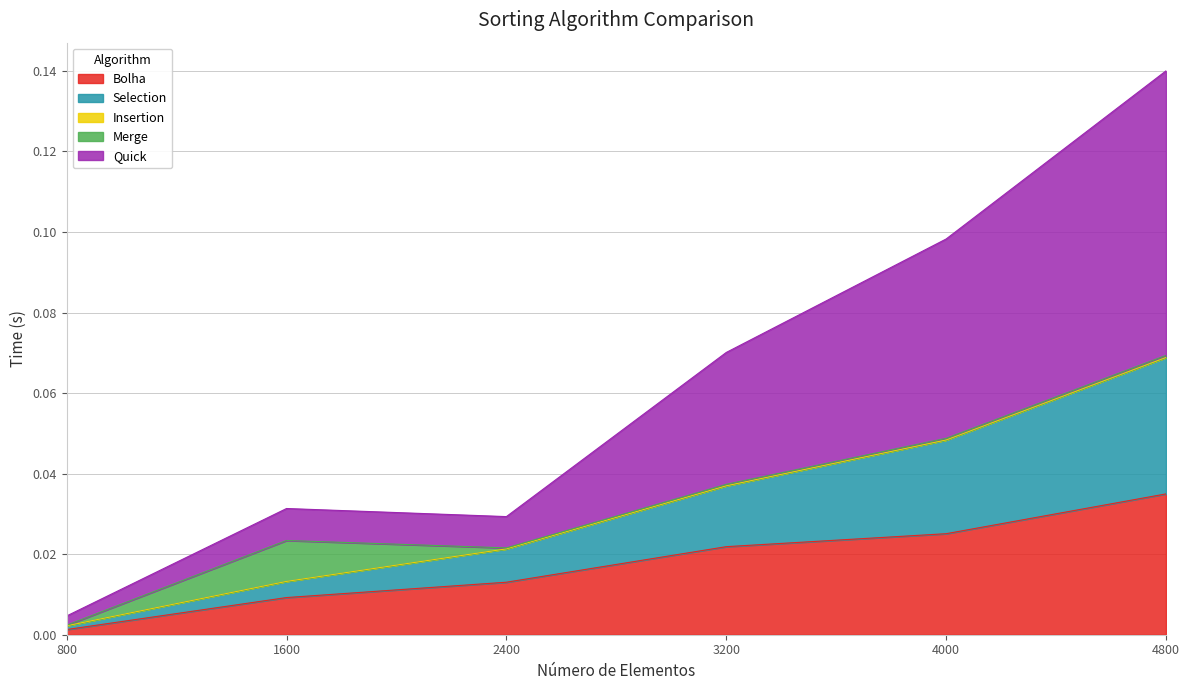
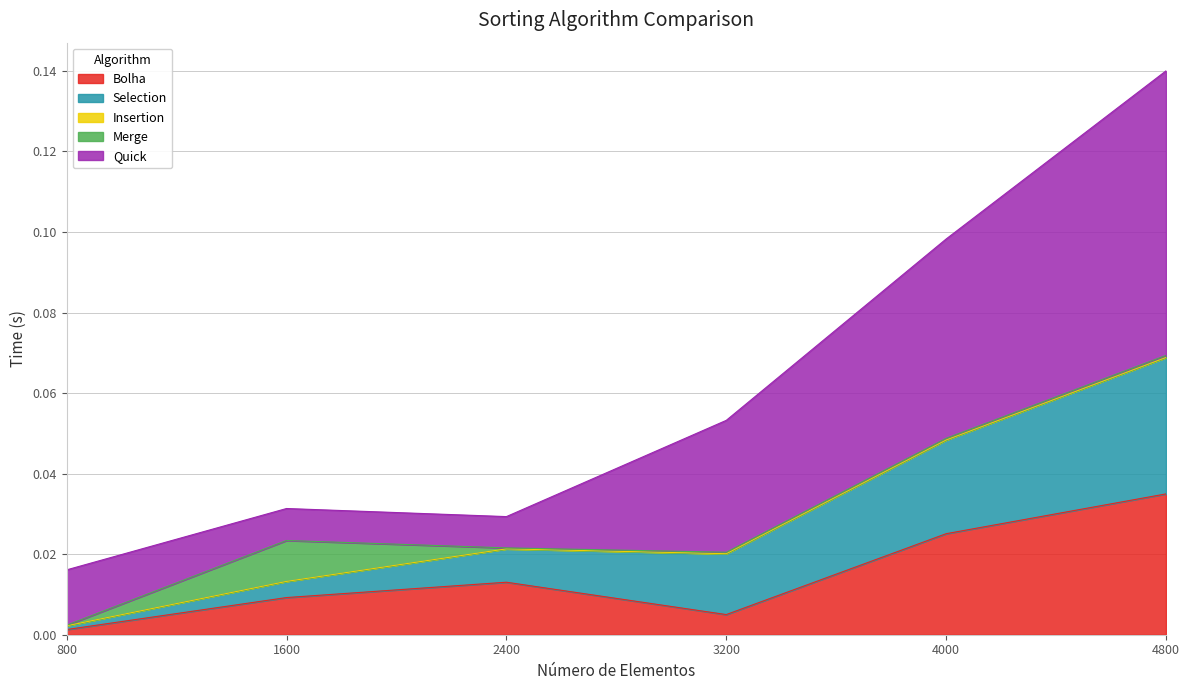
  {
    "Bolha": {
      "800": 0.001,
      "1600": 0.009,
      "2400": 0.013,
-     "3200": 0.022,
+     "3200": 0.005,
      "4000": 0.025,
      "4800": 0.035
    },
    "Insertion": {
      "1600": 0.004
    },
    "Merge": {
      "1600": 0.010
    },
    "Quick": {
-     "800": 0.002,
+     "800": 0.014,
      "1600": 0.008,
      "2400": 0.008,
      "3200": 0.033,
      "4000": 0.049,
      "4800": 0.071
    }
  }
